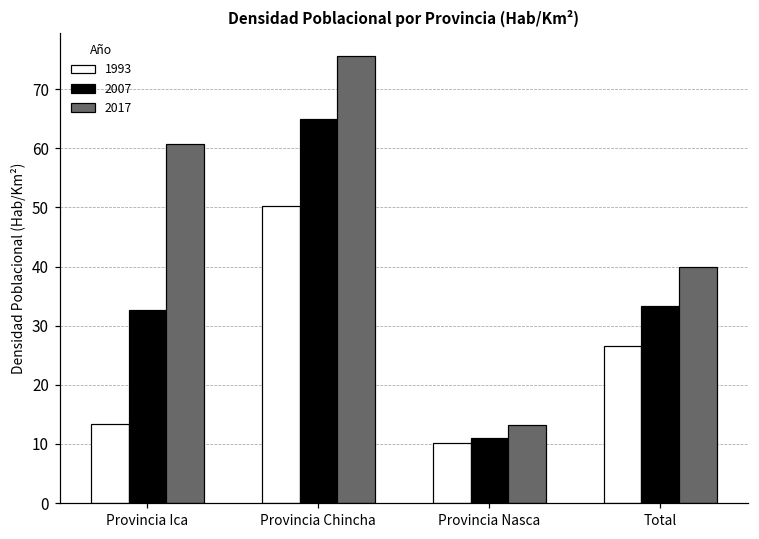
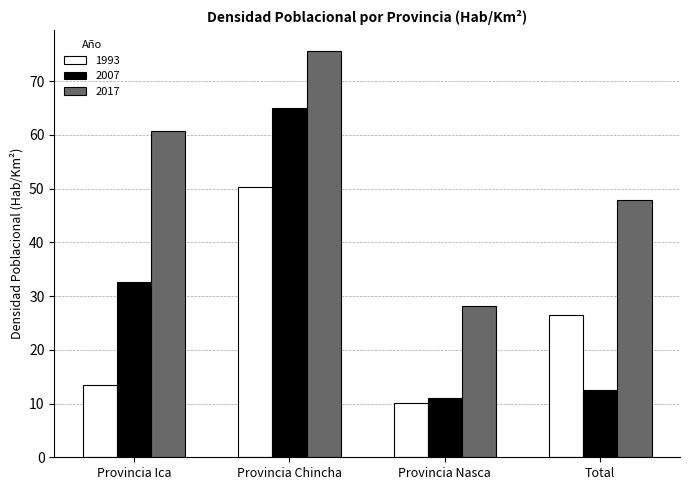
  {
    "1993": {
      "Provincia Ica": 13,
      "Provincia Chincha": 50,
      "Provincia Nasca": 10,
      "Total": 27
    },
    "2007": {
      "Provincia Ica": 33,
      "Provincia Chincha": 65,
      "Provincia Nasca": 11,
-     "Total": 33
+     "Total": 13
    },
    "2017": {
      "Provincia Ica": 61,
      "Provincia Chincha": 76,
-     "Provincia Nasca": 13,
-     "Total": 40
+     "Provincia Nasca": 28,
+     "Total": 48
    }
  }
